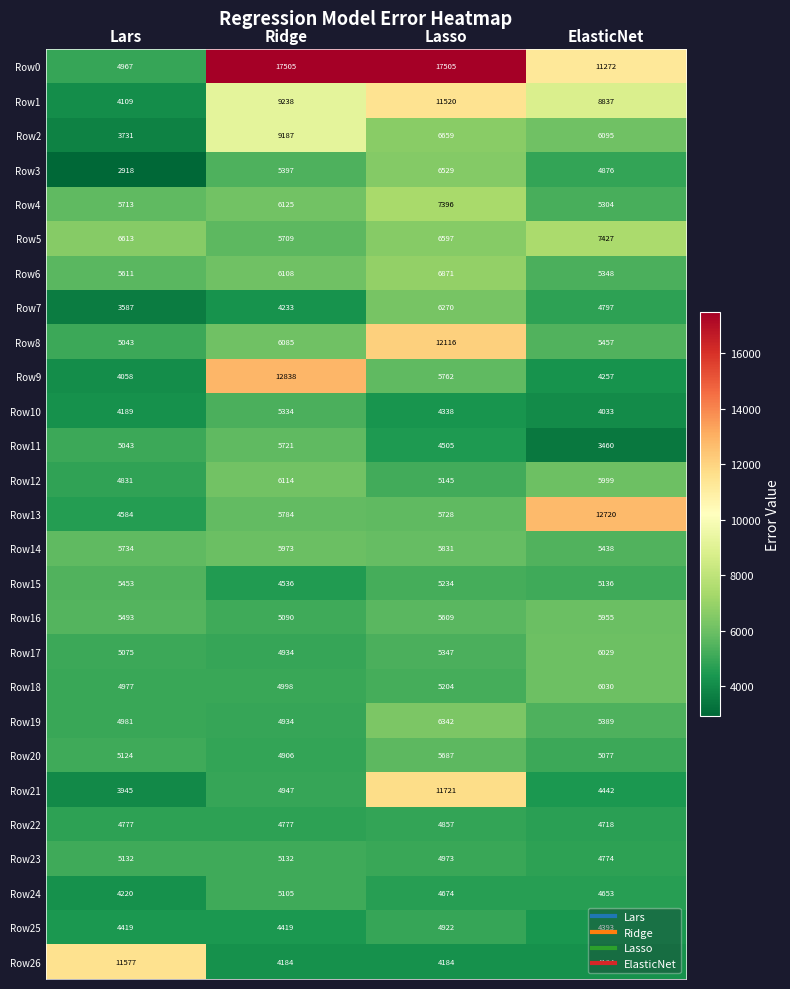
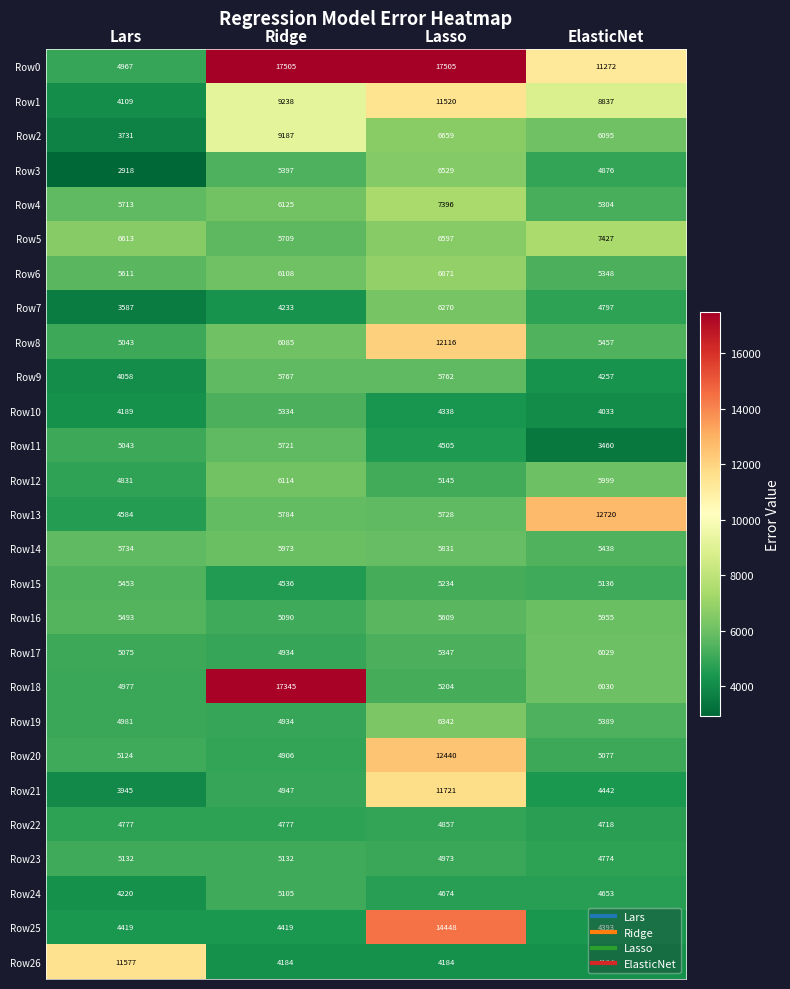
  {
    "Row0": {
      "Lars": 4967,
      "Ridge": 17505,
      "Lasso": 17505,
      "ElasticNet": 11272
    },
    "Row1": {
      "Lars": 4109,
      "Ridge": 9238,
      "Lasso": 11520,
      "ElasticNet": 8837
    },
    "Row2": {
      "Lars": 3731,
      "Ridge": 9187,
      "Lasso": 6659,
      "ElasticNet": 6095
    },
    "Row3": {
      "Lars": 2918,
      "Ridge": 5397,
      "Lasso": 6529,
      "ElasticNet": 4876
    },
    "Row4": {
      "Lars": 5713,
      "Ridge": 6125,
      "Lasso": 7396,
      "ElasticNet": 5304
    },
    "Row5": {
      "Lars": 6613,
      "Ridge": 5709,
      "Lasso": 6597,
      "ElasticNet": 7427
    },
    "Row6": {
      "Lars": 5611,
      "Ridge": 6108,
      "Lasso": 6871,
      "ElasticNet": 5348
    },
    "Row7": {
      "Lars": 3587,
      "Ridge": 4233,
      "Lasso": 6270,
      "ElasticNet": 4797
    },
    "Row8": {
      "Lars": 5043,
      "Ridge": 6085,
      "Lasso": 12116,
      "ElasticNet": 5457
    },
    "Row9": {
      "Lars": 4058,
-     "Ridge": 12838,
+     "Ridge": 5767,
      "Lasso": 5762,
      "ElasticNet": 4257
    },
    "Row10": {
      "Lars": 4189,
      "Ridge": 5334,
      "Lasso": 4338,
      "ElasticNet": 4033
    },
    "Row11": {
      "Lars": 5043,
      "Ridge": 5721,
      "Lasso": 4505,
      "ElasticNet": 3460
    },
    "Row12": {
      "Lars": 4831,
      "Ridge": 6114,
      "Lasso": 5145,
      "ElasticNet": 5999
    },
    "Row13": {
      "Lars": 4584,
      "Ridge": 5784,
      "Lasso": 5728,
      "ElasticNet": 12720
    },
    "Row14": {
      "Lars": 5734,
      "Ridge": 5973,
      "Lasso": 5831,
      "ElasticNet": 5438
    },
    "Row15": {
      "Lars": 5453,
      "Ridge": 4536,
      "Lasso": 5234,
      "ElasticNet": 5136
    },
    "Row16": {
      "Lars": 5493,
      "Ridge": 5090,
      "Lasso": 5609,
      "ElasticNet": 5955
    },
    "Row17": {
      "Lars": 5075,
      "Ridge": 4934,
      "Lasso": 5347,
      "ElasticNet": 6029
    },
    "Row18": {
      "Lars": 4977,
-     "Ridge": 4998,
+     "Ridge": 17345,
      "Lasso": 5204,
      "ElasticNet": 6030
    },
    "Row19": {
      "Lars": 4981,
      "Ridge": 4934,
      "Lasso": 6342,
      "ElasticNet": 5389
    },
    "Row20": {
      "Lars": 5124,
      "Ridge": 4906,
-     "Lasso": 5687,
+     "Lasso": 12440,
      "ElasticNet": 5077
    },
    "Row21": {
      "Lars": 3945,
      "Ridge": 4947,
      "Lasso": 11721,
      "ElasticNet": 4442
    },
    "Row22": {
      "Lars": 4777,
      "Ridge": 4777,
      "Lasso": 4857,
      "ElasticNet": 4718
    },
    "Row23": {
      "Lars": 5132,
      "Ridge": 5132,
      "Lasso": 4973,
      "ElasticNet": 4774
    },
    "Row24": {
      "Lars": 4220,
      "Ridge": 5105,
      "Lasso": 4674,
      "ElasticNet": 4653
    },
    "Row25": {
      "Lars": 4419,
      "Ridge": 4419,
-     "Lasso": 4922
+     "Lasso": 14448
    },
    "Row26": {
      "Lars": 11577,
      "Ridge": 4184,
      "Lasso": 4184
    }
  }
